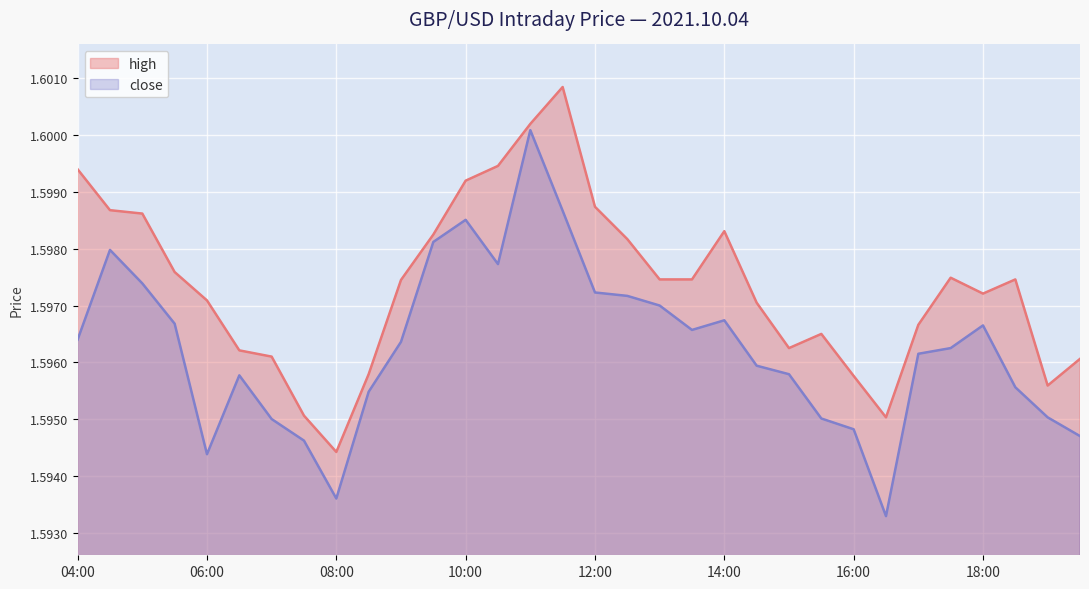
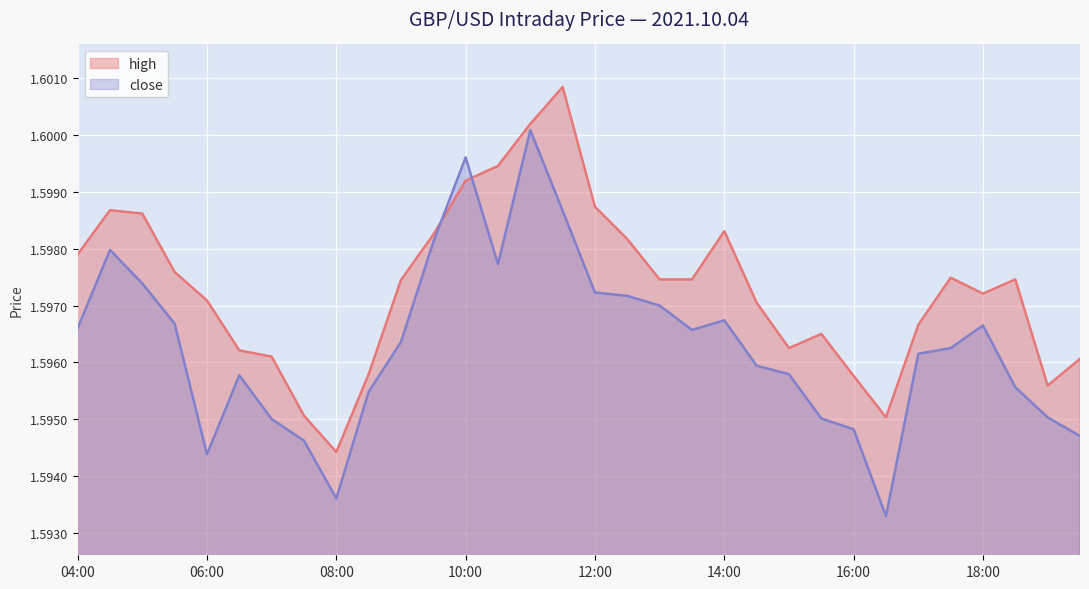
  {
    "high": {
-     "04:00": 1.5994,
+     "04:00": 1.5979,
      "06:00": 1.5971,
      "08:00": 1.5944,
      "10:00": 1.5992,
      "12:00": 1.5987,
      "14:00": 1.5983,
      "16:00": 1.5958,
      "18:00": 1.5972
    },
    "close": {
-     "04:00": 1.5964,
+     "04:00": 1.5966,
      "06:00": 1.5944,
      "08:00": 1.5936,
-     "10:00": 1.5985,
+     "10:00": 1.5996,
      "12:00": 1.5972,
      "14:00": 1.5967,
      "16:00": 1.5948,
      "18:00": 1.5967
    }
  }
